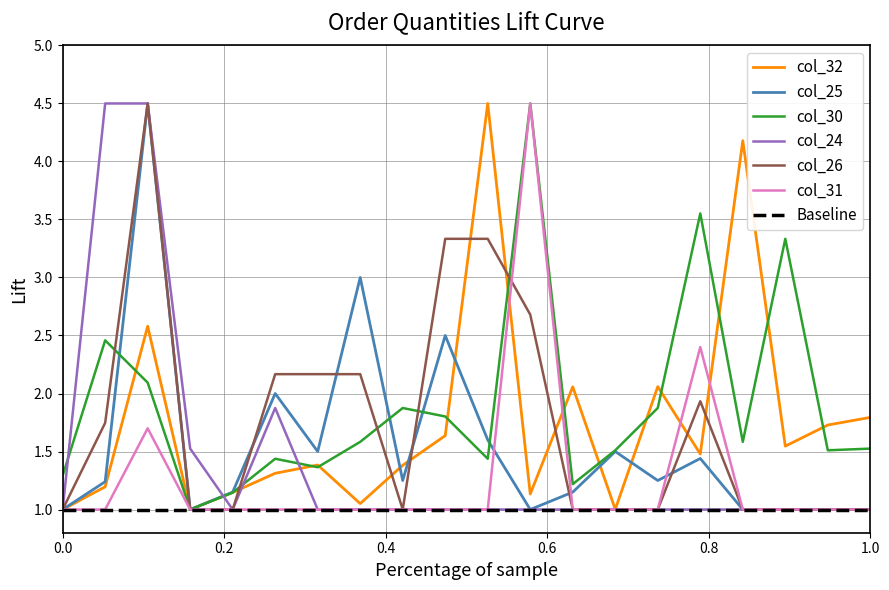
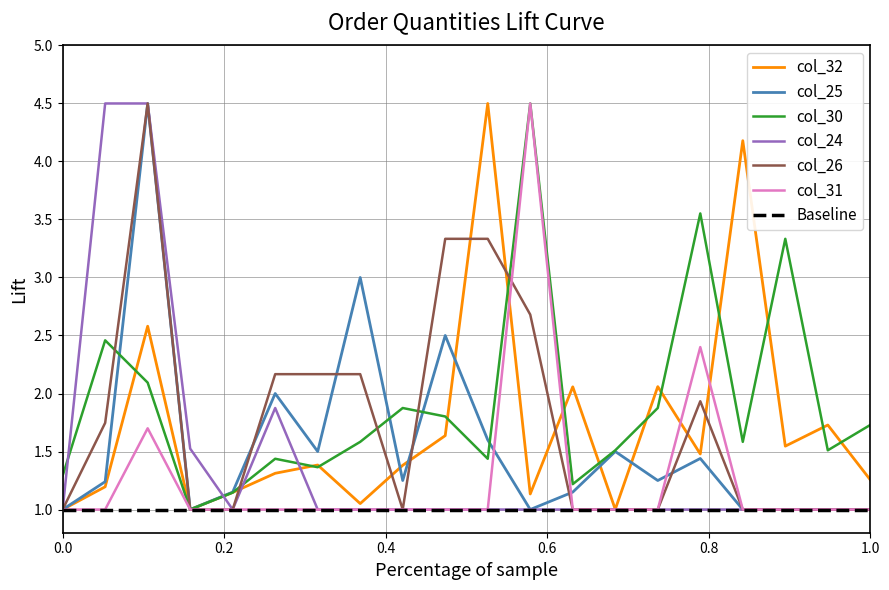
  {
    "col_32": {
-     "1.0": 1.79
+     "1.0": 1.26
    },
    "col_30": {
      "0.0": 1.29,
-     "1.0": 1.53
+     "1.0": 1.73
    }
  }
